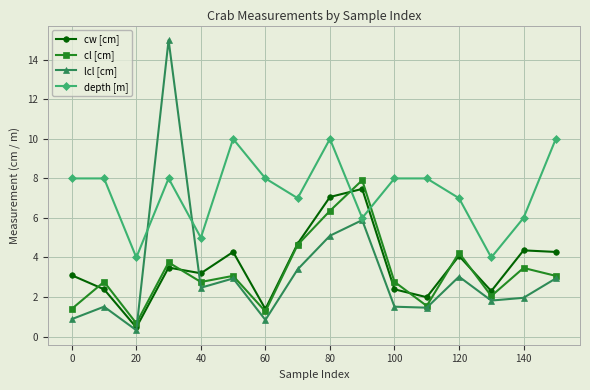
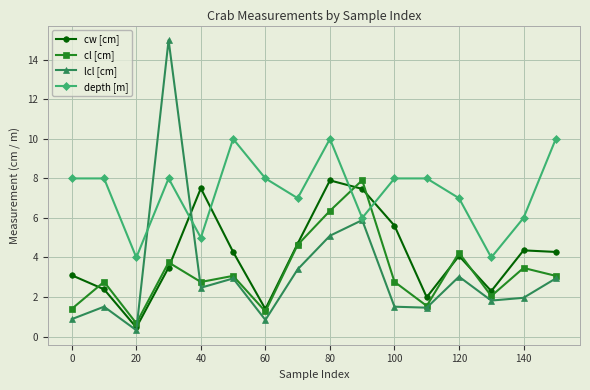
  {
    "cw [cm]": {
      "0": 3.1,
      "20": 0.5,
-     "40": 3.2,
-     "80": 7.1,
-     "100": 2.4,
+     "40": 7.5,
+     "80": 7.9,
+     "100": 5.6,
      "120": 4.1,
      "140": 4.4
    }
  }
